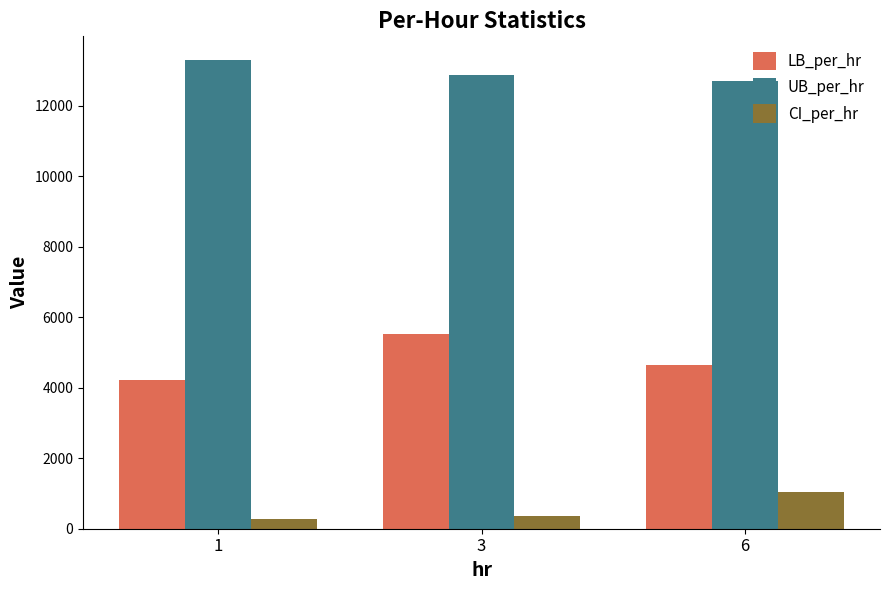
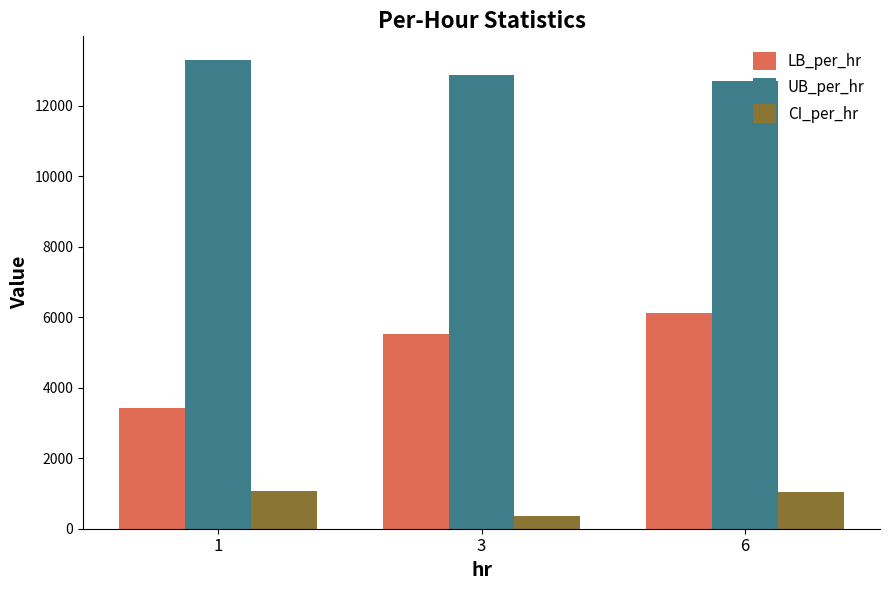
  {
    "LB_per_hr": {
-     "1": 4200,
+     "1": 3400,
      "3": 5500,
-     "6": 4600
+     "6": 6100
    },
    "UB_per_hr": {
      "1": 13300,
      "3": 12900,
      "6": 12700
    },
    "CI_per_hr": {
-     "1": 300,
+     "1": 1100,
      "3": 400,
      "6": 1000
    }
  }
